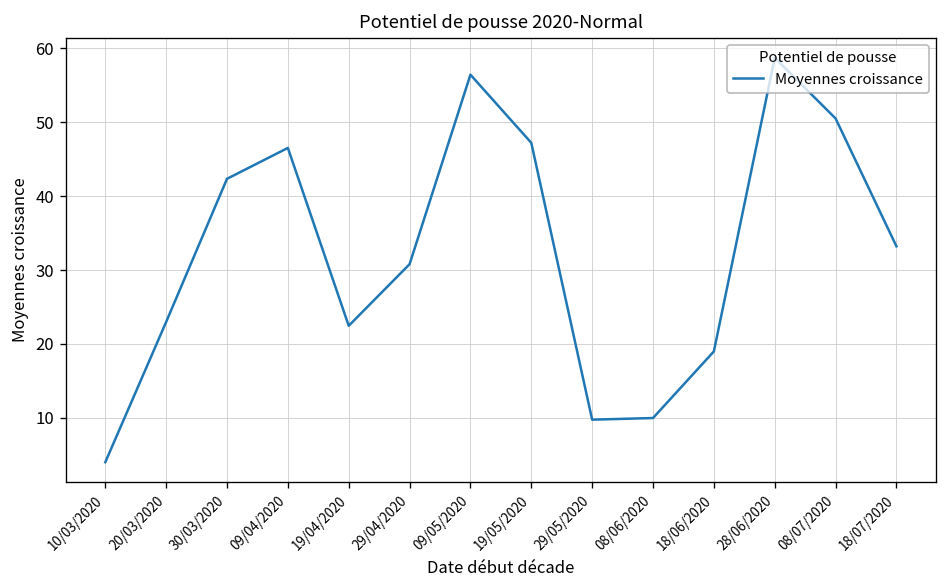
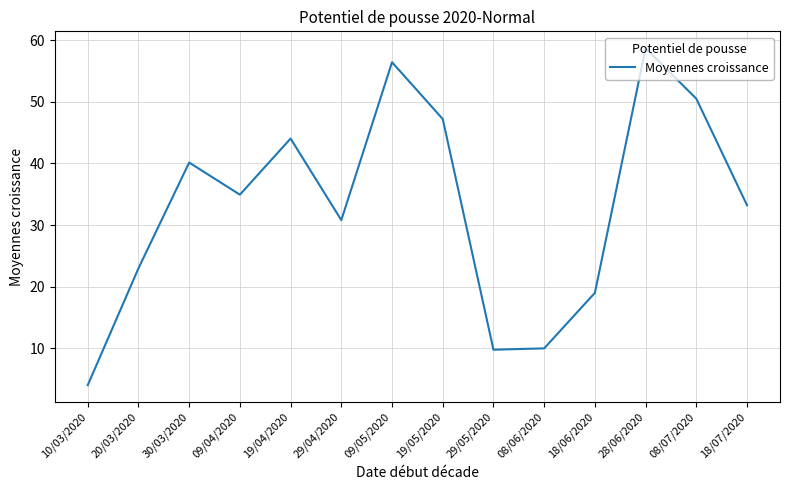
  {
    "10/03/2020": 4,
    "20/03/2020": 23,
-   "30/03/2020": 42,
-   "09/04/2020": 47,
-   "19/04/2020": 22,
+   "30/03/2020": 40,
+   "09/04/2020": 35,
+   "19/04/2020": 44,
    "29/04/2020": 31,
    "09/05/2020": 56,
    "19/05/2020": 47,
    "29/05/2020": 10,
    "08/06/2020": 10,
    "18/06/2020": 19,
    "08/07/2020": 51,
    "18/07/2020": 33
  }
